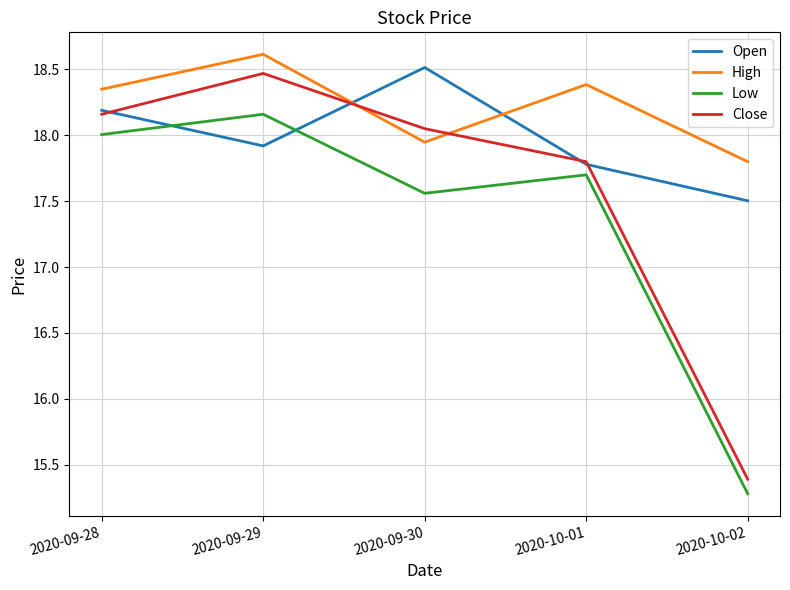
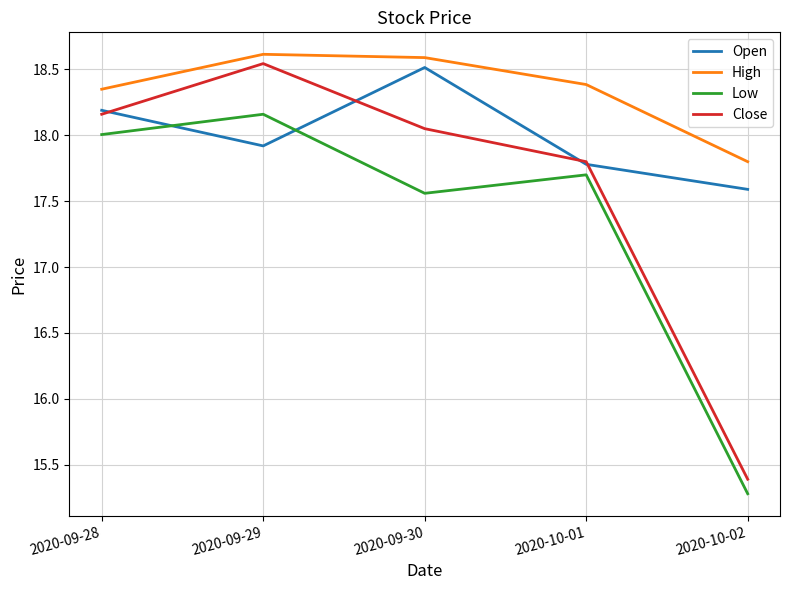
  {
    "Open": {
      "2020-09-28": 18.19,
      "2020-09-29": 17.92,
      "2020-09-30": 18.51,
      "2020-10-01": 17.78,
-     "2020-10-02": 17.50
+     "2020-10-02": 17.59
    },
    "High": {
      "2020-09-28": 18.35,
      "2020-09-29": 18.61,
-     "2020-09-30": 17.95,
+     "2020-09-30": 18.59,
      "2020-10-01": 18.39,
      "2020-10-02": 17.80
    },
    "Low": {
      "2020-09-28": 18.01,
      "2020-09-29": 18.16,
      "2020-09-30": 17.56,
      "2020-10-01": 17.70,
      "2020-10-02": 15.28
    },
    "Close": {
      "2020-09-28": 18.16,
-     "2020-09-29": 18.47,
+     "2020-09-29": 18.54,
      "2020-09-30": 18.05,
      "2020-10-01": 17.80,
      "2020-10-02": 15.39
    }
  }
